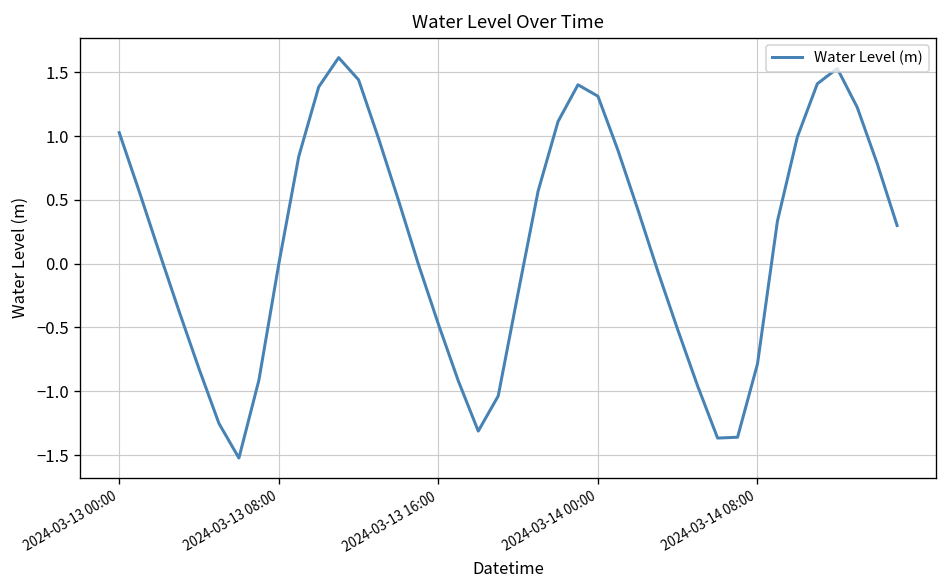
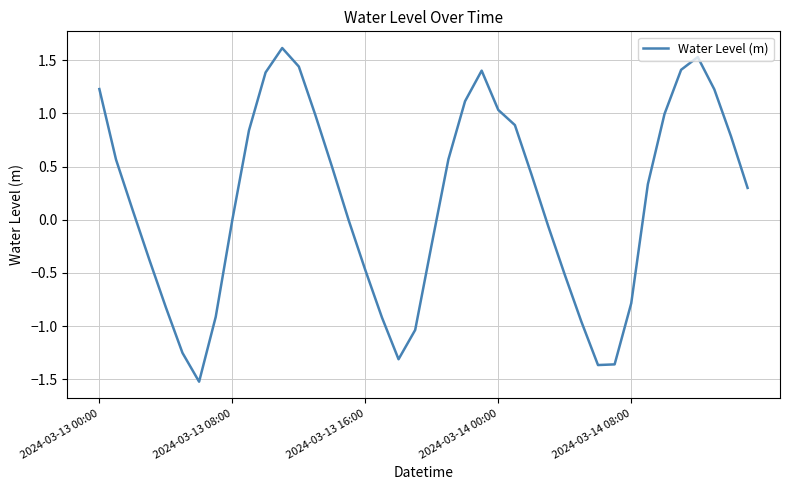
  {
-   "2024-03-13 00:00": 1.03,
+   "2024-03-13 00:00": 1.23,
    "2024-03-13 08:00": 0.00,
    "2024-03-13 16:00": -0.47,
-   "2024-03-14 00:00": 1.31,
+   "2024-03-14 00:00": 1.03,
    "2024-03-14 08:00": -0.79
  }
